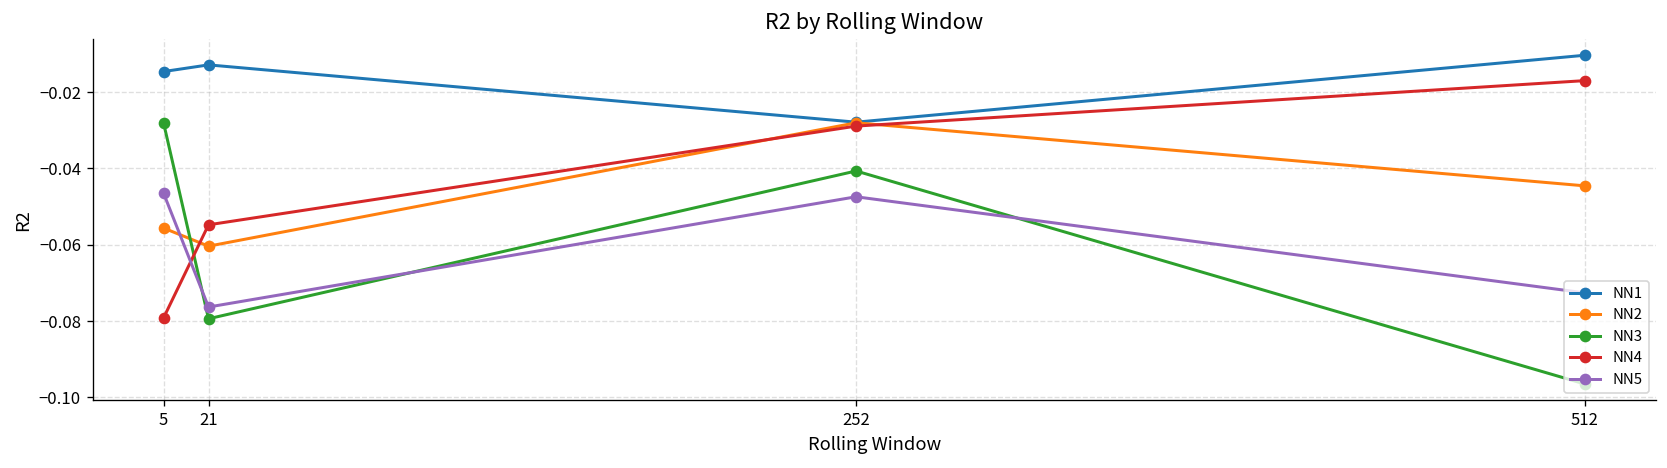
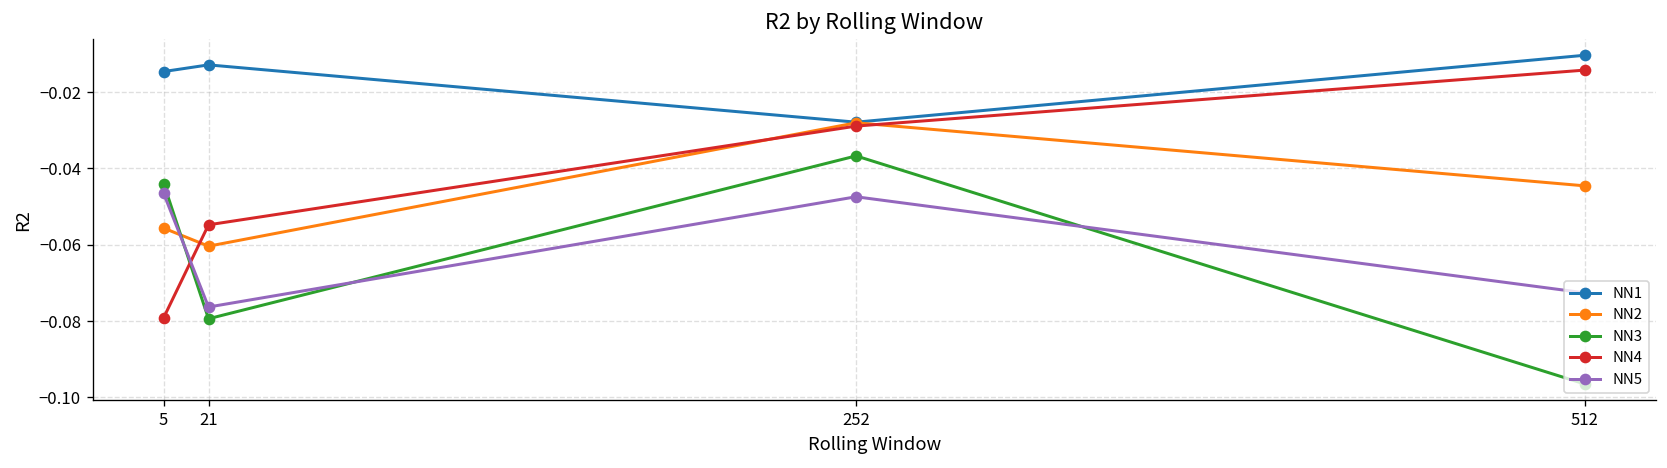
  {
    "NN1": {
      "5": -0.015,
      "21": -0.013,
      "512": -0.010
    },
    "NN2": {
      "5": -0.056,
      "21": -0.060,
      "512": -0.045
    },
    "NN3": {
-     "5": -0.028,
+     "5": -0.044,
      "21": -0.079,
-     "252": -0.041
+     "252": -0.037
    },
    "NN4": {
      "5": -0.079,
      "21": -0.055,
      "252": -0.029,
-     "512": -0.017
+     "512": -0.014
    },
    "NN5": {
      "5": -0.047,
      "21": -0.076,
      "252": -0.047
    }
  }
